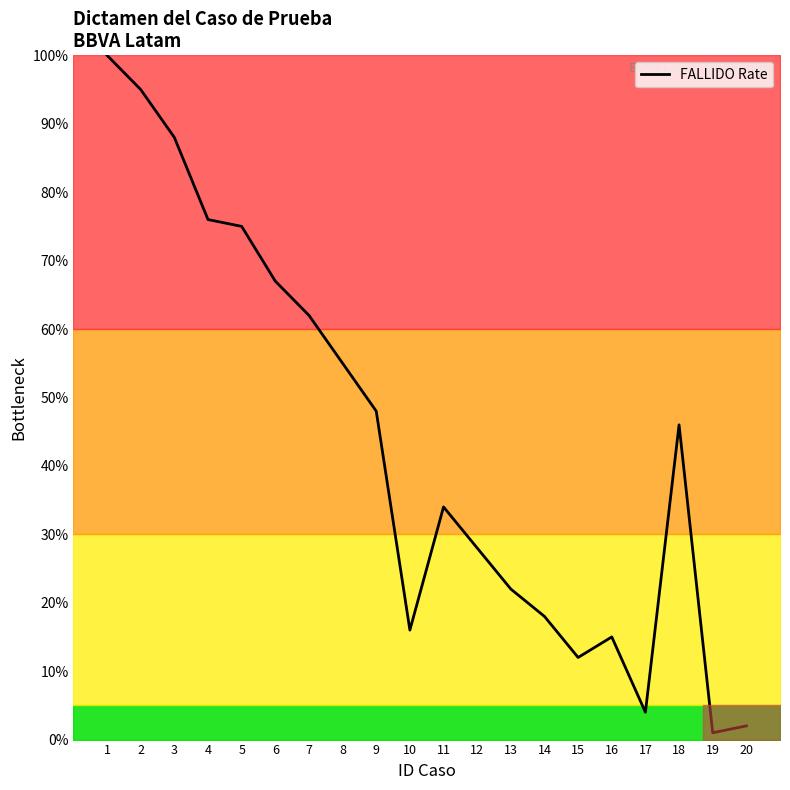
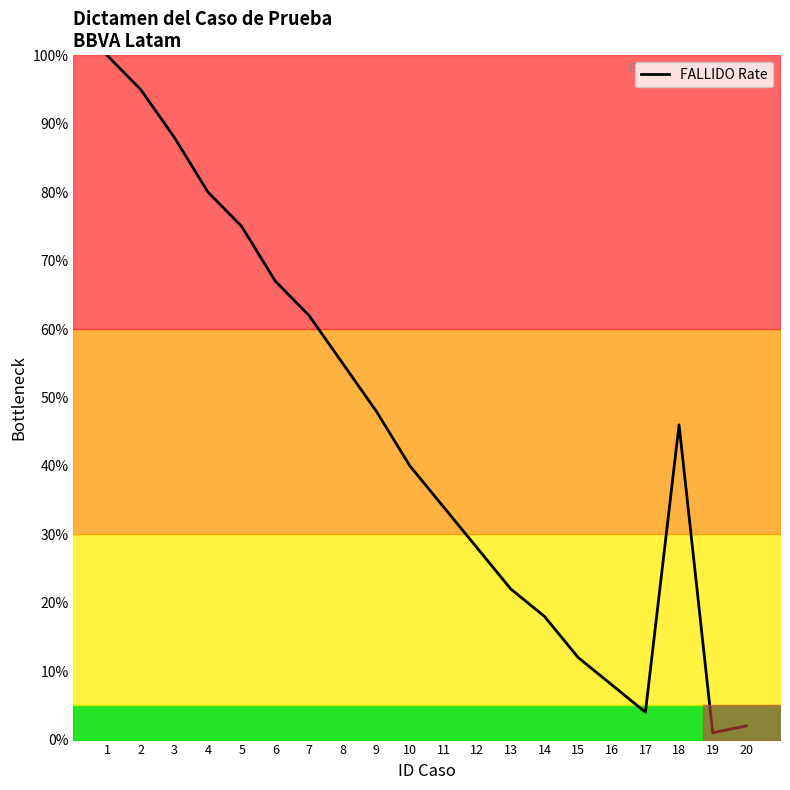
  {
    "FALLIDO Rate": {
      "2": "95%",
      "3": "88%",
-     "4": "76%",
+     "4": "80%",
      "5": "75%",
      "6": "67%",
      "7": "62%",
      "8": "55%",
      "9": "48%",
-     "10": "16%",
+     "10": "40%",
      "11": "34%",
      "12": "28%",
      "13": "22%",
      "14": "18%",
      "15": "12%",
-     "16": "15%",
+     "16": "8%",
      "17": "4%",
      "18": "46%",
      "19": "1%",
      "20": "2%"
    }
  }
